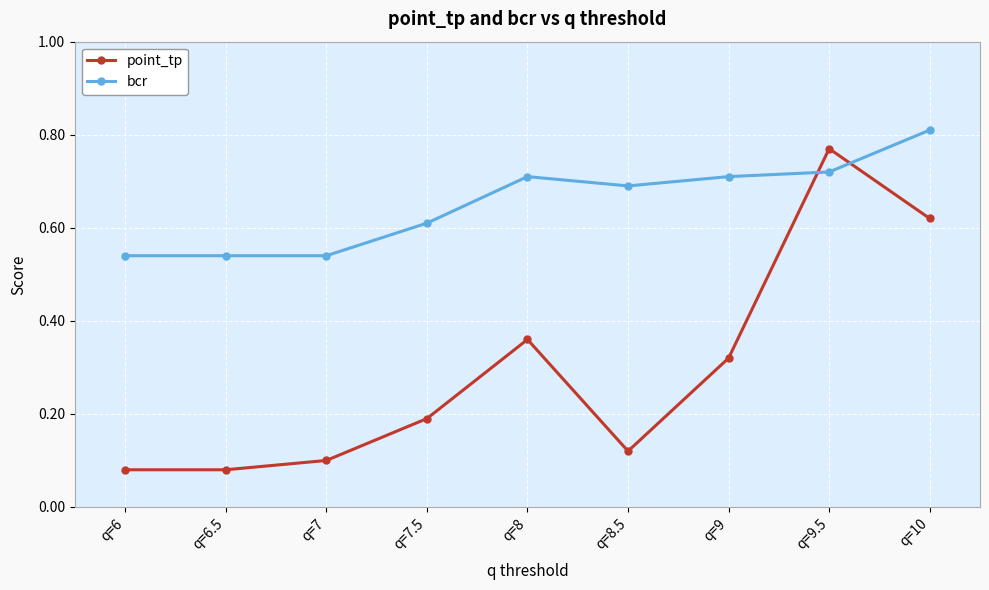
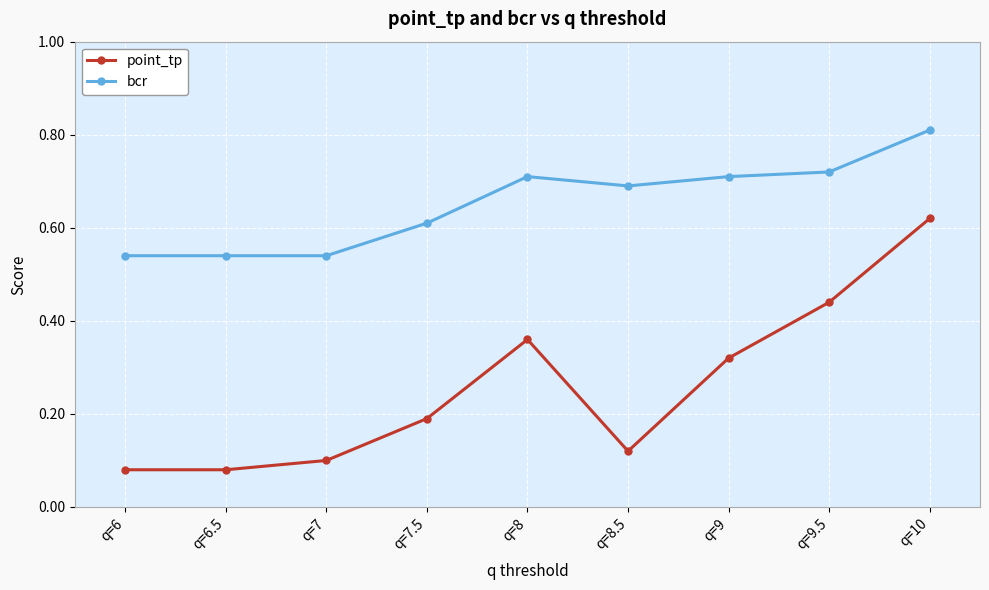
  {
    "point_tp": {
      "q=6": 0.08,
      "q=6.5": 0.08,
      "q=7": 0.10,
      "q=7.5": 0.19,
      "q=8": 0.36,
      "q=8.5": 0.12,
      "q=9": 0.32,
-     "q=9.5": 0.77,
+     "q=9.5": 0.44,
      "q=10": 0.62
    },
    "bcr": {
      "q=6": 0.54,
      "q=6.5": 0.54,
      "q=7": 0.54,
      "q=7.5": 0.61,
      "q=8": 0.71,
      "q=8.5": 0.69,
      "q=9": 0.71,
      "q=9.5": 0.72,
      "q=10": 0.81
    }
  }
